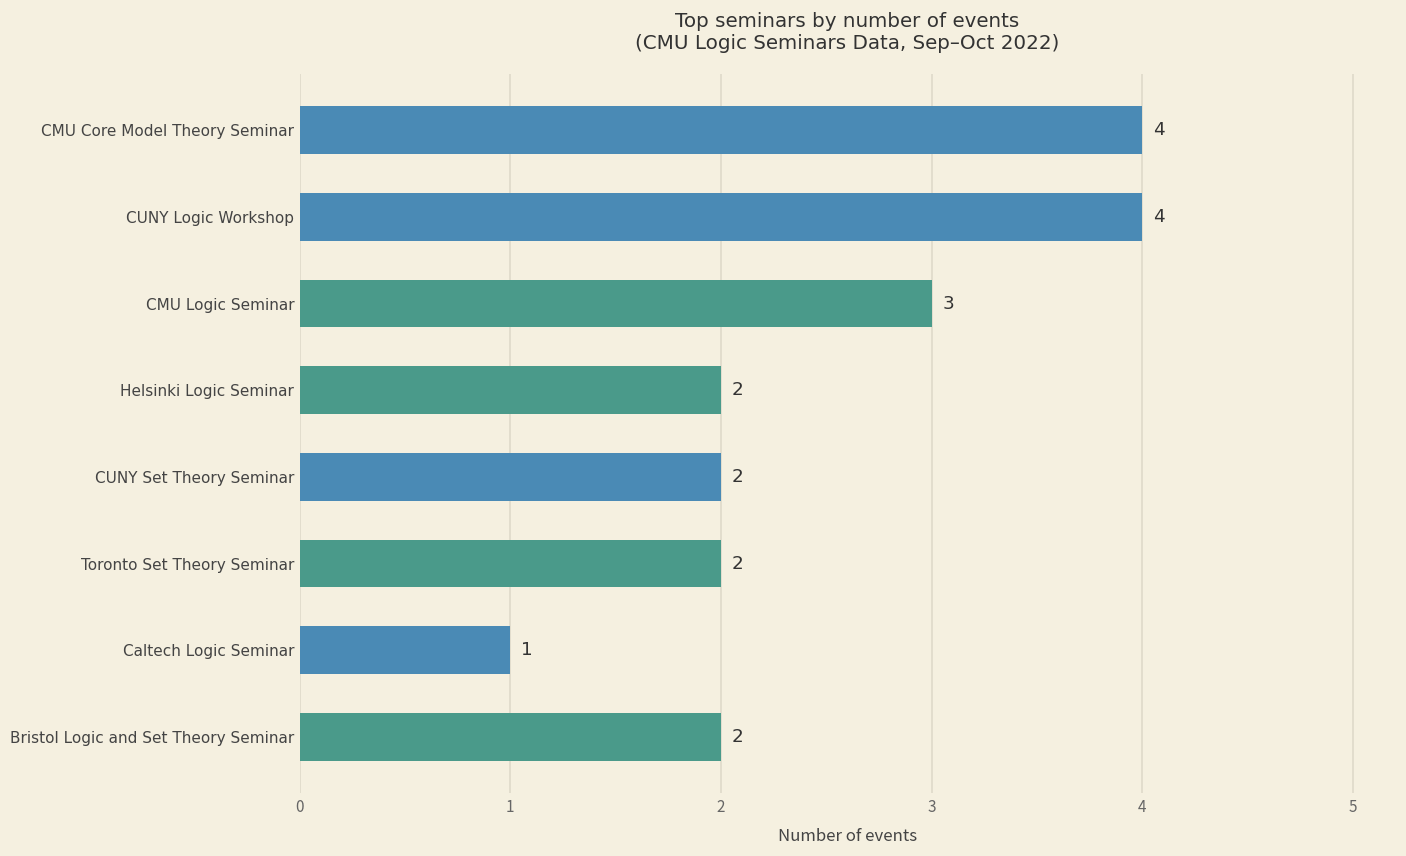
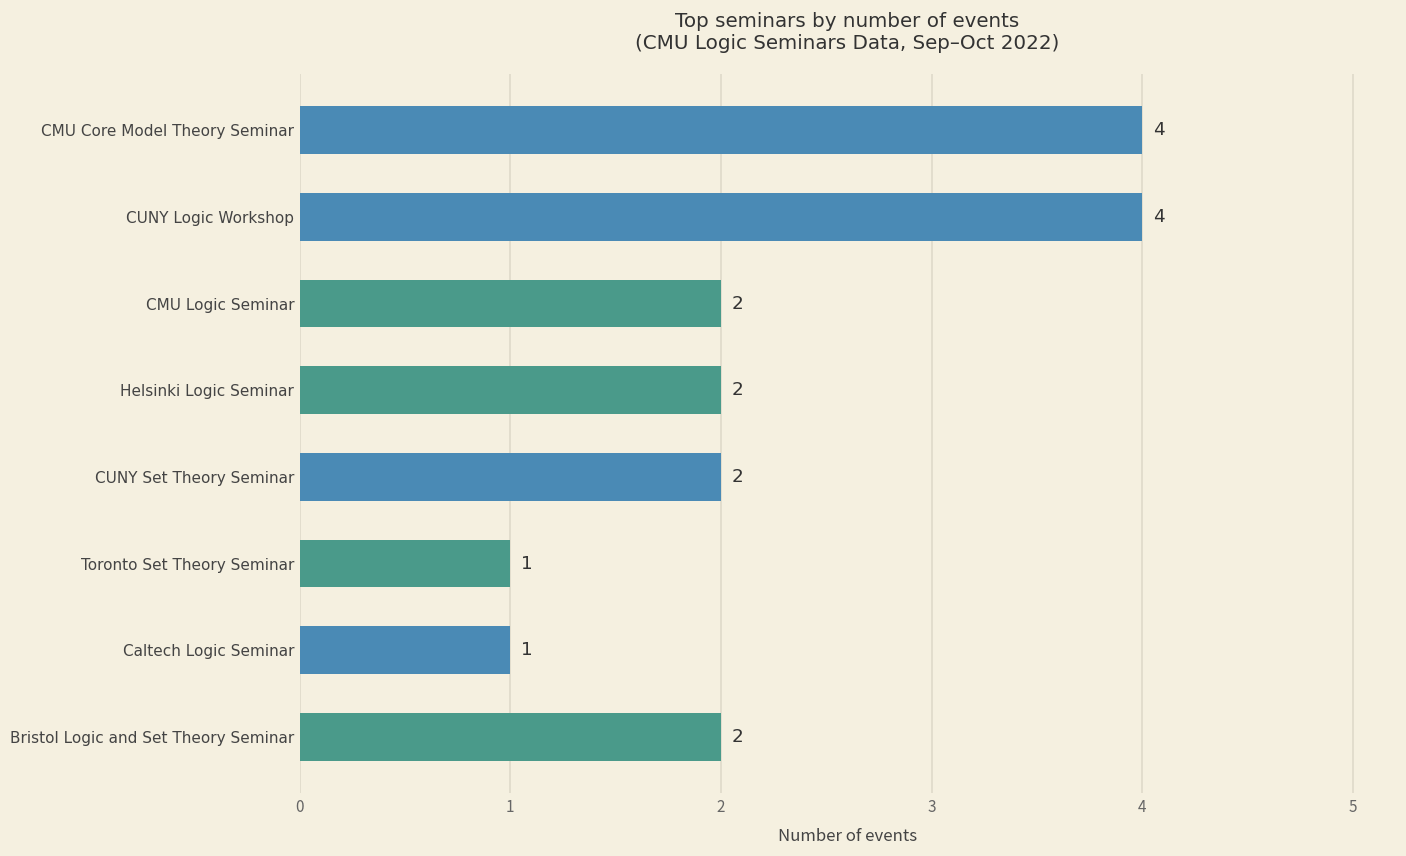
  {
    "CMU Core Model Theory Seminar": 4,
    "CUNY Logic Workshop": 4,
-   "CMU Logic Seminar": 3,
+   "CMU Logic Seminar": 2,
    "Helsinki Logic Seminar": 2,
    "CUNY Set Theory Seminar": 2,
-   "Toronto Set Theory Seminar": 2,
+   "Toronto Set Theory Seminar": 1,
    "Caltech Logic Seminar": 1,
    "Bristol Logic and Set Theory Seminar": 2
  }
